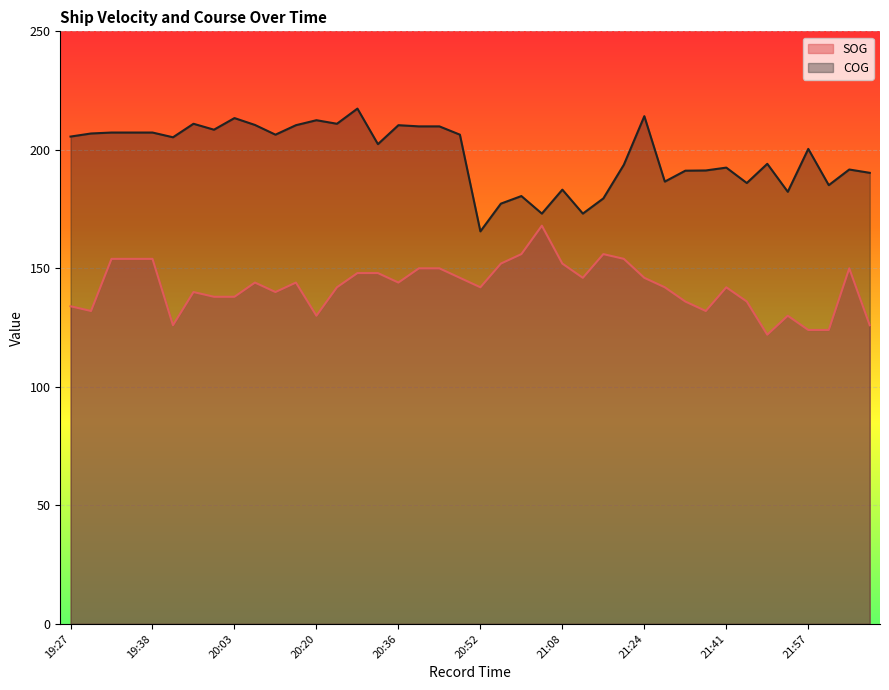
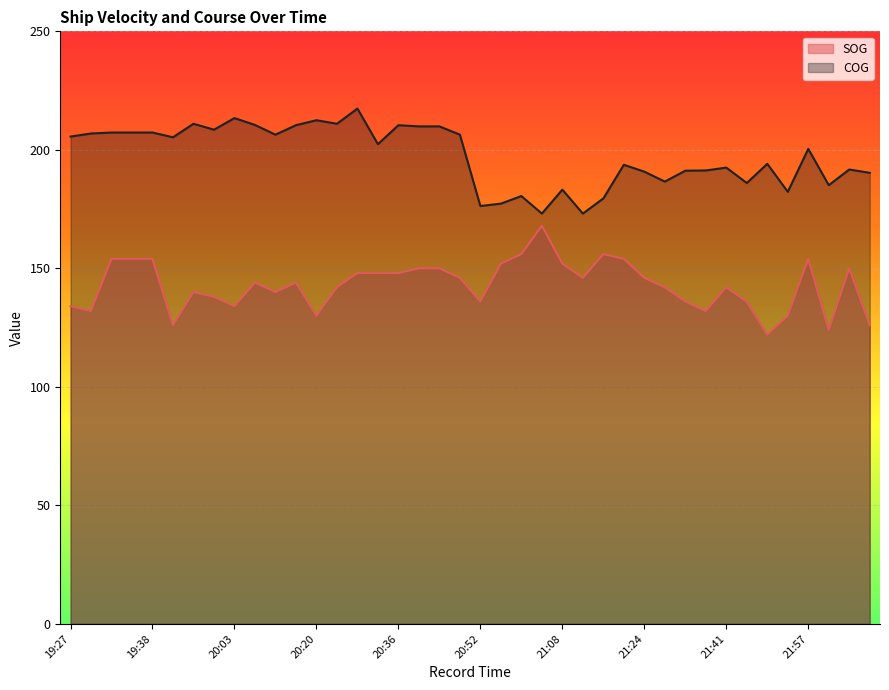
  {
    "SOG": {
      "19:27": 134,
-     "20:03": 138,
+     "20:03": 134,
      "20:20": 130,
-     "20:36": 144,
-     "20:52": 142,
+     "20:36": 148,
+     "20:52": 136,
      "21:08": 152,
      "21:24": 146,
      "21:41": 142,
-     "21:57": 124
+     "21:57": 154
    },
    "COG": {
      "19:27": 206,
      "20:03": 213,
      "20:20": 213,
      "20:36": 210,
-     "20:52": 166,
+     "20:52": 176,
      "21:08": 183,
-     "21:24": 214,
+     "21:24": 191,
      "21:41": 193,
      "21:57": 200
    }
  }
